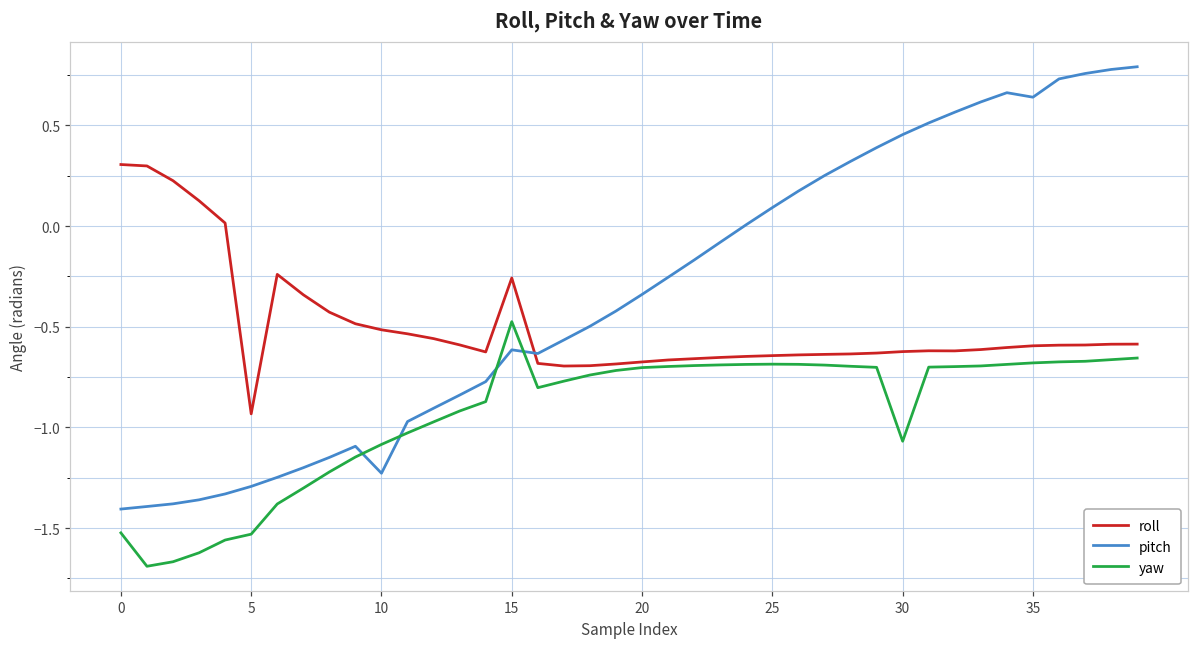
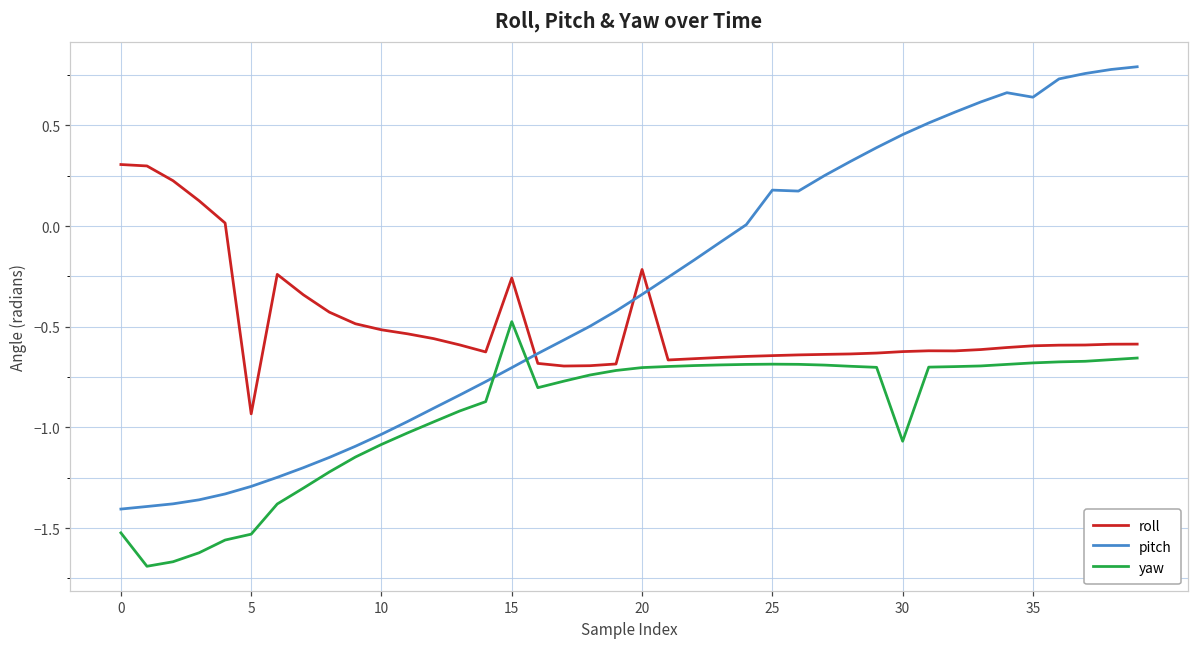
  {
    "roll": {
      "0": 0.31,
      "5": -0.93,
      "10": -0.52,
      "15": -0.26,
-     "20": -0.67,
+     "20": -0.22,
      "25": -0.64,
      "30": -0.62,
      "35": -0.59
    },
    "pitch": {
      "0": -1.41,
      "5": -1.29,
-     "10": -1.23,
-     "15": -0.61,
+     "10": -1.03,
+     "15": -0.70,
      "20": -0.34,
-     "25": 0.09,
+     "25": 0.18,
      "30": 0.45,
      "35": 0.64
    },
    "yaw": {
      "0": -1.52,
      "5": -1.53,
      "10": -1.08,
      "15": -0.47,
      "20": -0.70,
      "25": -0.69,
      "30": -1.07,
      "35": -0.68
    }
  }
